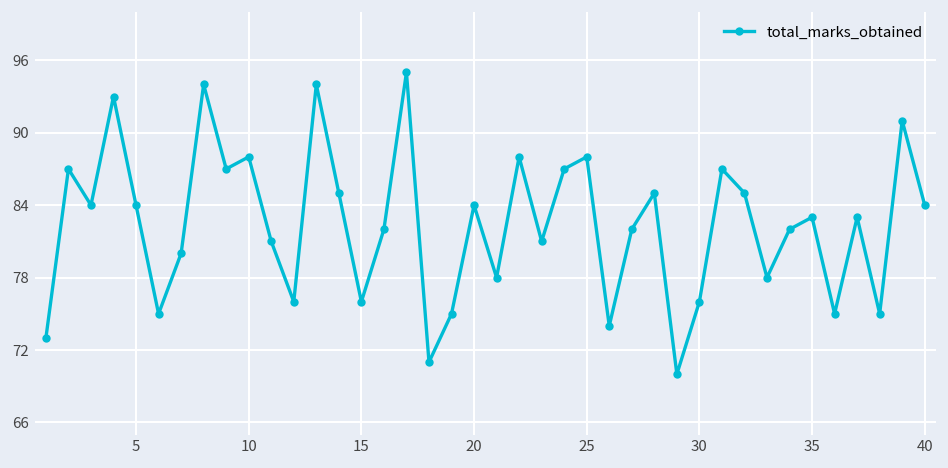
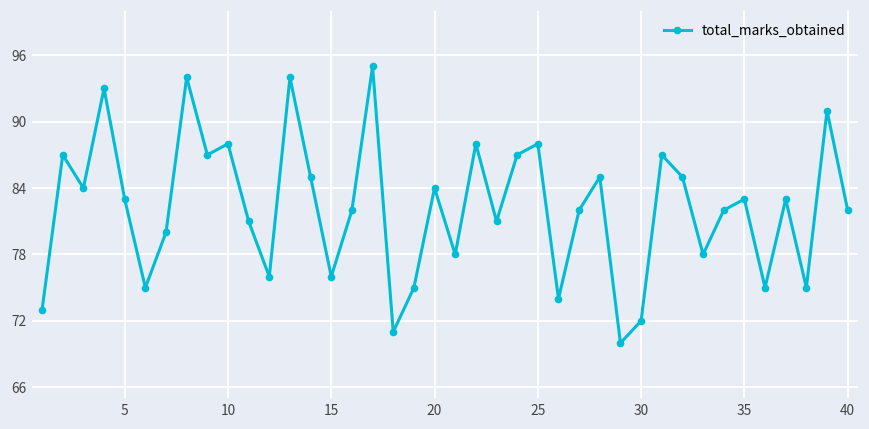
  {
-   "5": 84,
+   "5": 83,
    "10": 88,
    "15": 76,
    "20": 84,
    "25": 88,
-   "30": 76,
+   "30": 72,
    "35": 83,
-   "40": 84
+   "40": 82
  }
